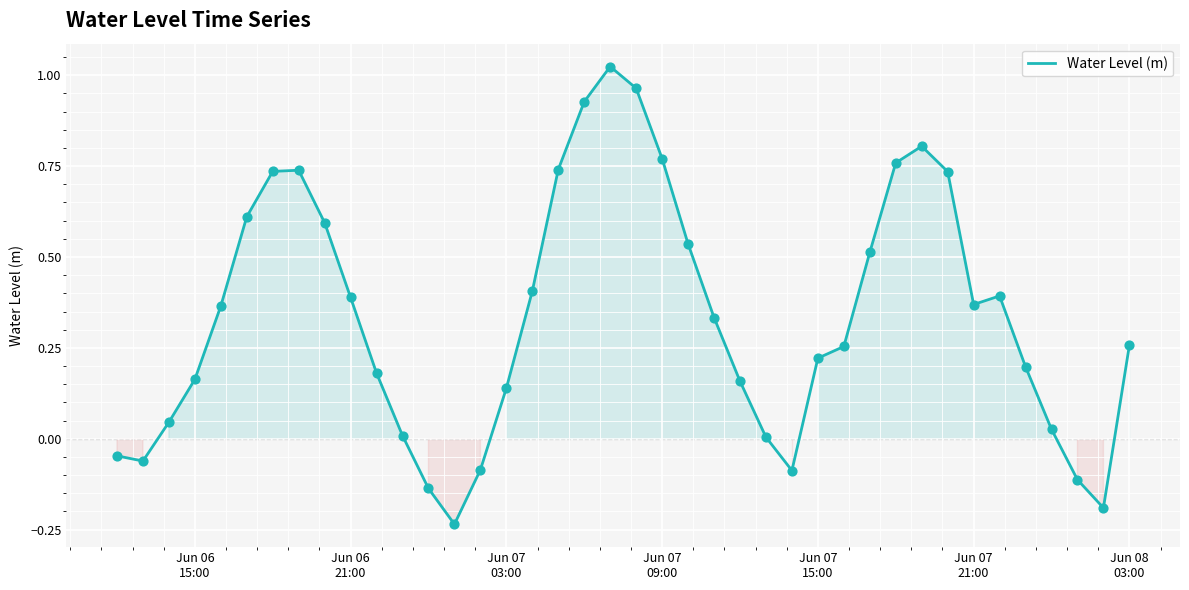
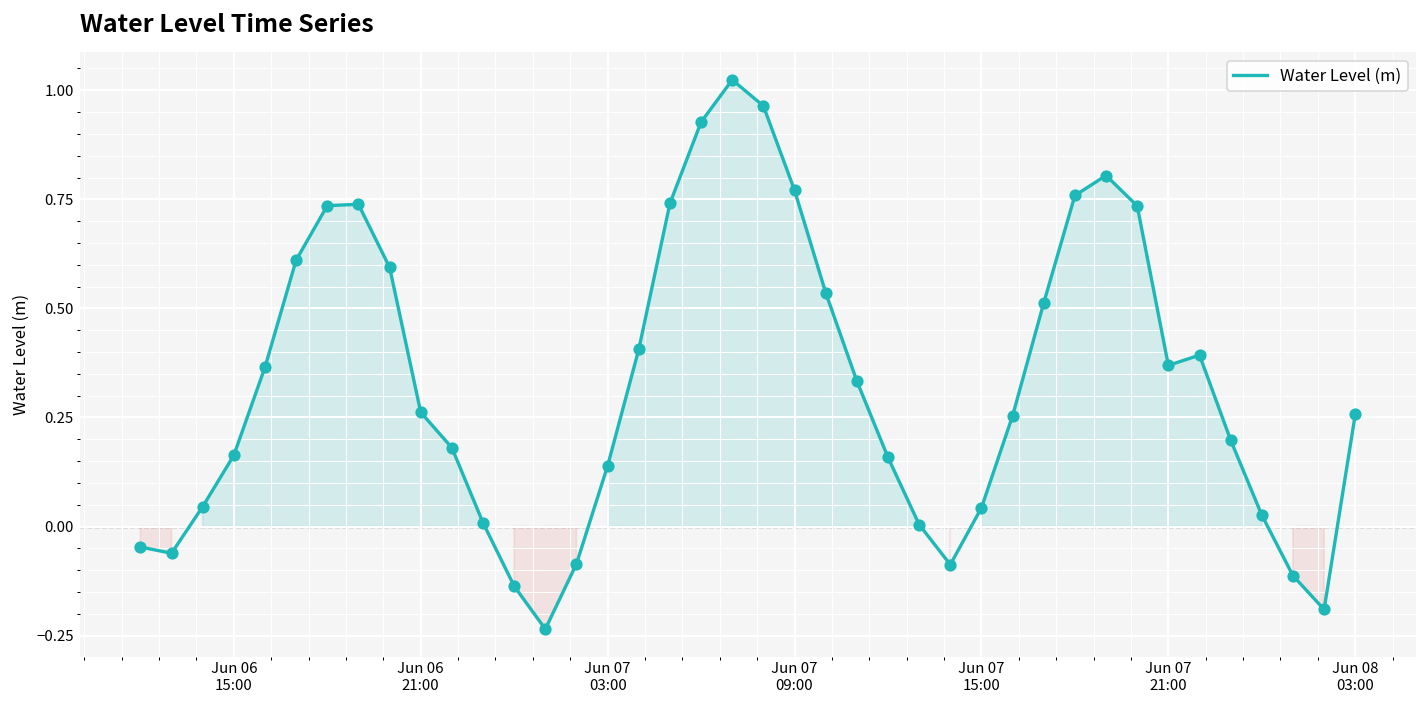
  {
    "Jun 06 15:00": 0.16,
-   "Jun 06 21:00": 0.39,
+   "Jun 06 21:00": 0.26,
    "Jun 07 03:00": 0.14,
    "Jun 07 09:00": 0.77,
-   "Jun 07 15:00": 0.22,
+   "Jun 07 15:00": 0.04,
    "Jun 07 21:00": 0.37,
    "Jun 08 03:00": 0.26
  }
